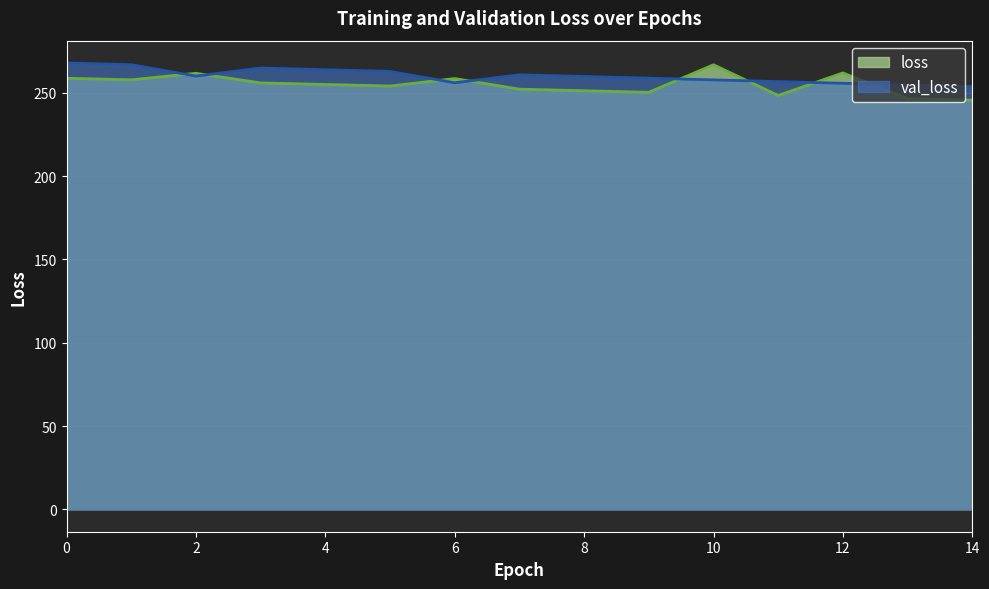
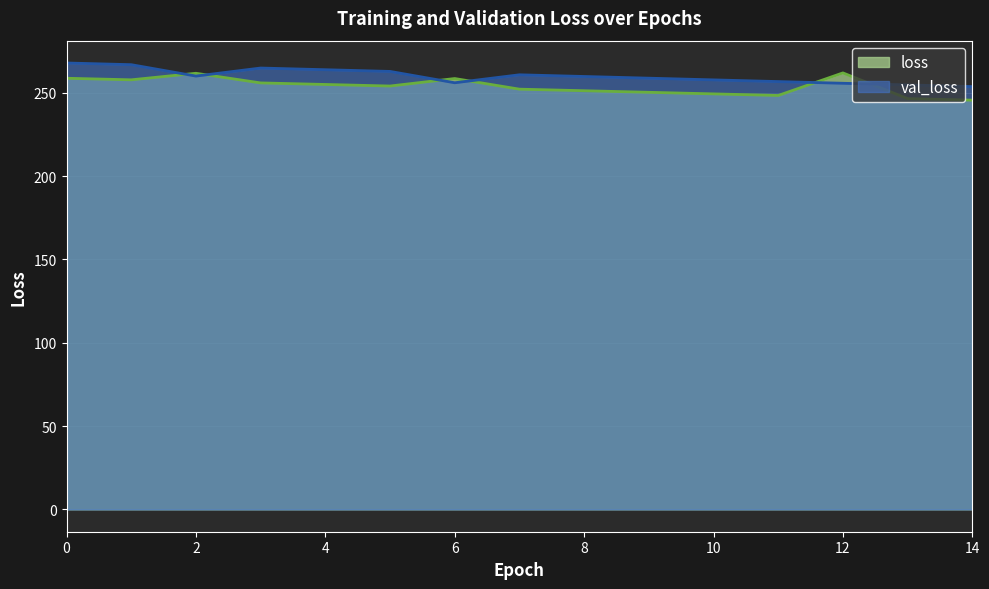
  {
    "loss": {
      "0": 259,
      "2": 262,
      "4": 255,
      "6": 259,
      "8": 251,
-     "10": 267,
+     "10": 249,
      "12": 262,
      "14": 246
    },
    "val_loss": {
      "0": 268,
      "2": 260,
      "4": 264,
      "6": 256,
      "8": 260,
      "10": 258,
      "12": 256,
      "14": 254
    }
  }
